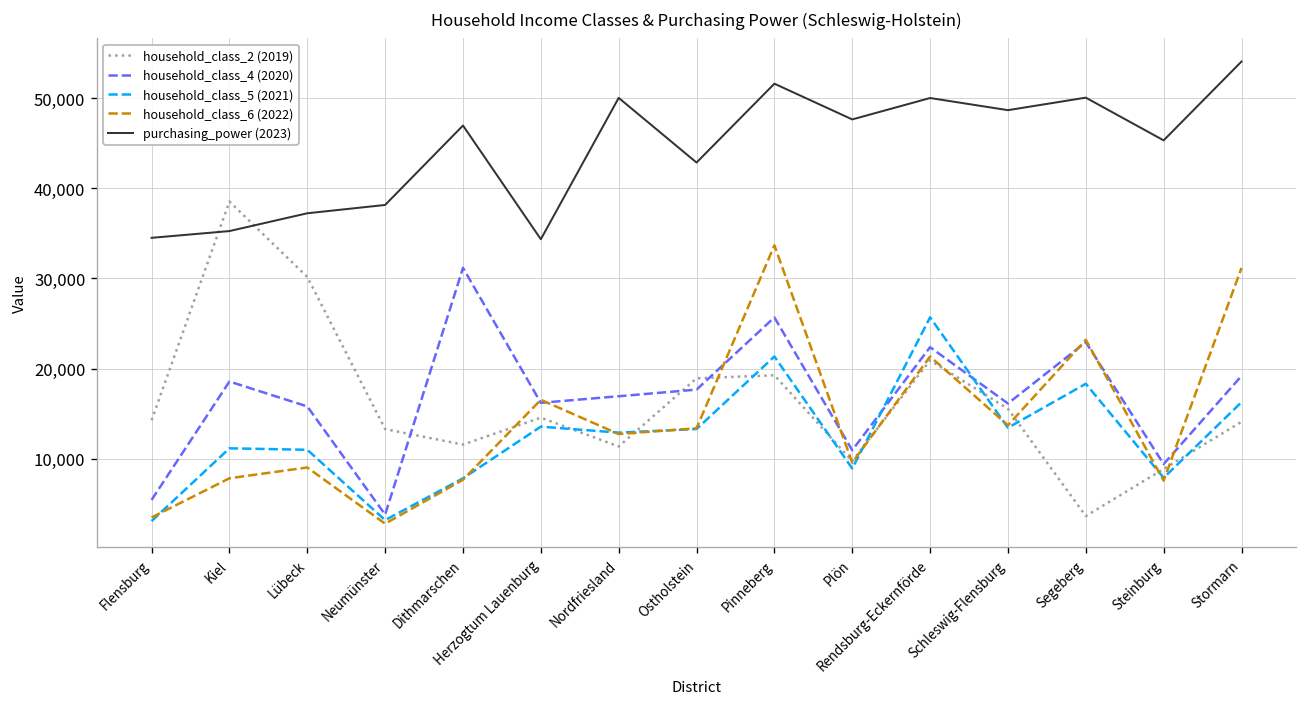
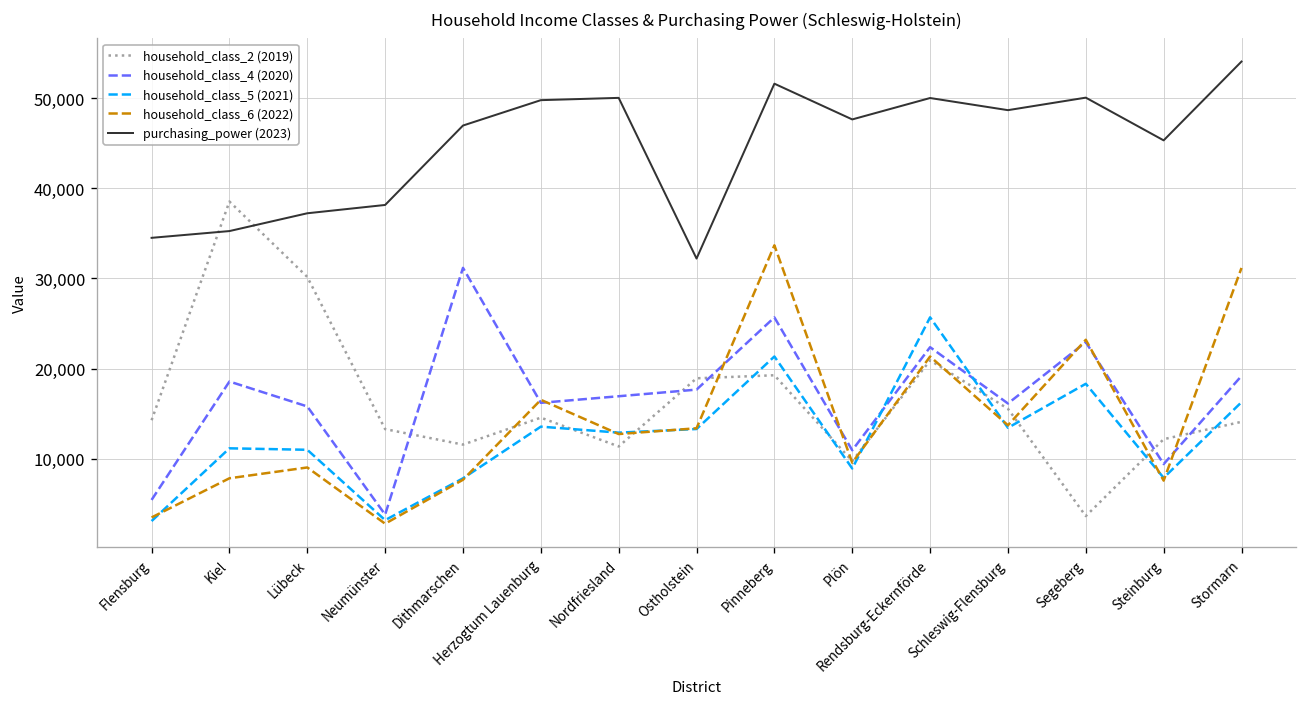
  {
    "household_class_2 (2019)": {
      "Flensburg": "14,000",
      "Kiel": "39,000",
      "Lübeck": "30,000",
      "Neumünster": "13,000",
      "Dithmarschen": "12,000",
      "Herzogtum Lauenburg": "15,000",
      "Nordfriesland": "11,000",
      "Ostholstein": "19,000",
      "Pinneberg": "19,000",
      "Rendsburg-Eckernförde": "21,000",
      "Schleswig-Flensburg": "16,000",
      "Segeberg": "4,000",
-     "Steinburg": "9,000",
+     "Steinburg": "12,000",
      "Stormarn": "14,000"
    },
    "household_class_4 (2020)": {
      "Flensburg": "5,000",
      "Kiel": "19,000",
      "Lübeck": "16,000",
      "Neumünster": "4,000",
      "Dithmarschen": "31,000",
      "Nordfriesland": "17,000",
      "Ostholstein": "18,000",
      "Pinneberg": "26,000",
      "Plön": "11,000",
      "Rendsburg-Eckernförde": "22,000",
      "Schleswig-Flensburg": "16,000",
      "Steinburg": "9,000",
      "Stormarn": "19,000"
    },
    "household_class_5 (2021)": {
      "Flensburg": "3,000",
      "Kiel": "11,000",
      "Lübeck": "11,000",
      "Neumünster": "3,000",
      "Herzogtum Lauenburg": "14,000",
      "Pinneberg": "21,000",
      "Plön": "9,000",
      "Rendsburg-Eckernförde": "26,000",
      "Segeberg": "18,000",
      "Stormarn": "16,000"
    },
    "household_class_6 (2022)": {
      "Flensburg": "3,000",
      "Kiel": "8,000",
      "Lübeck": "9,000",
      "Neumünster": "3,000",
      "Pinneberg": "34,000",
      "Rendsburg-Eckernförde": "21,000",
      "Stormarn": "31,000"
    },
    "purchasing_power (2023)": {
      "Flensburg": "34,000",
      "Kiel": "35,000",
      "Lübeck": "37,000",
      "Neumünster": "38,000",
      "Dithmarschen": "47,000",
-     "Herzogtum Lauenburg": "34,000",
+     "Herzogtum Lauenburg": "50,000",
      "Nordfriesland": "50,000",
-     "Ostholstein": "43,000",
+     "Ostholstein": "32,000",
      "Pinneberg": "52,000",
      "Plön": "48,000",
      "Rendsburg-Eckernförde": "50,000",
      "Schleswig-Flensburg": "49,000",
      "Segeberg": "50,000",
      "Steinburg": "45,000",
      "Stormarn": "54,000"
    }
  }
